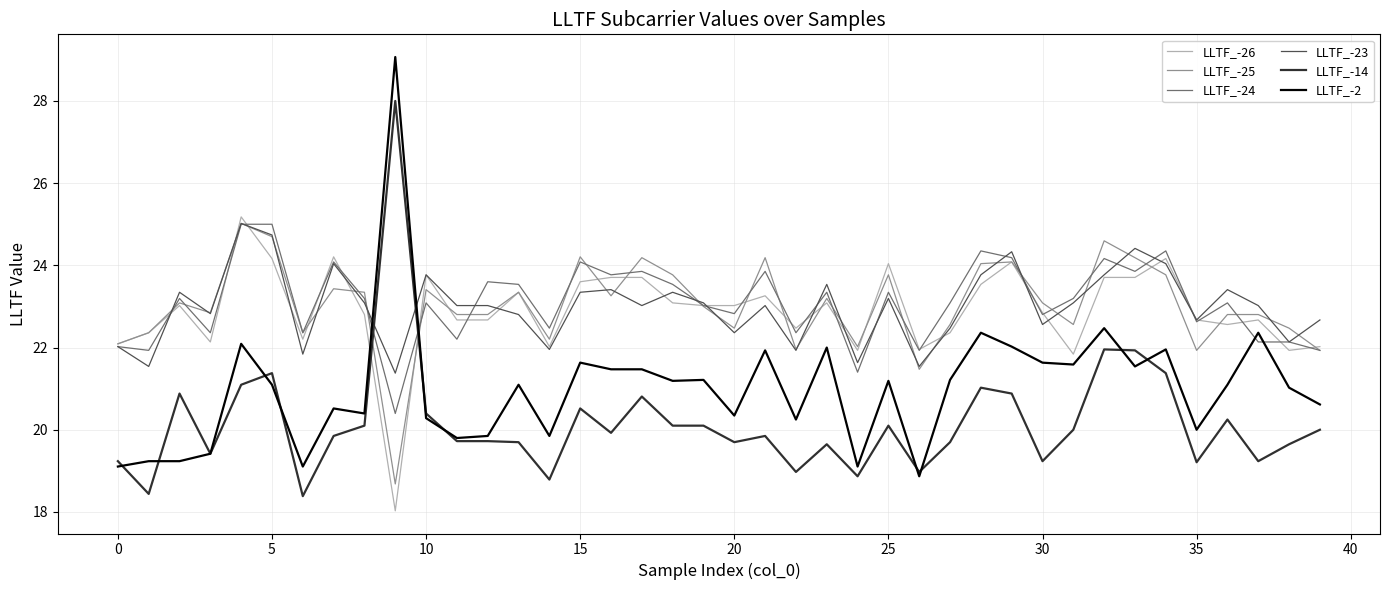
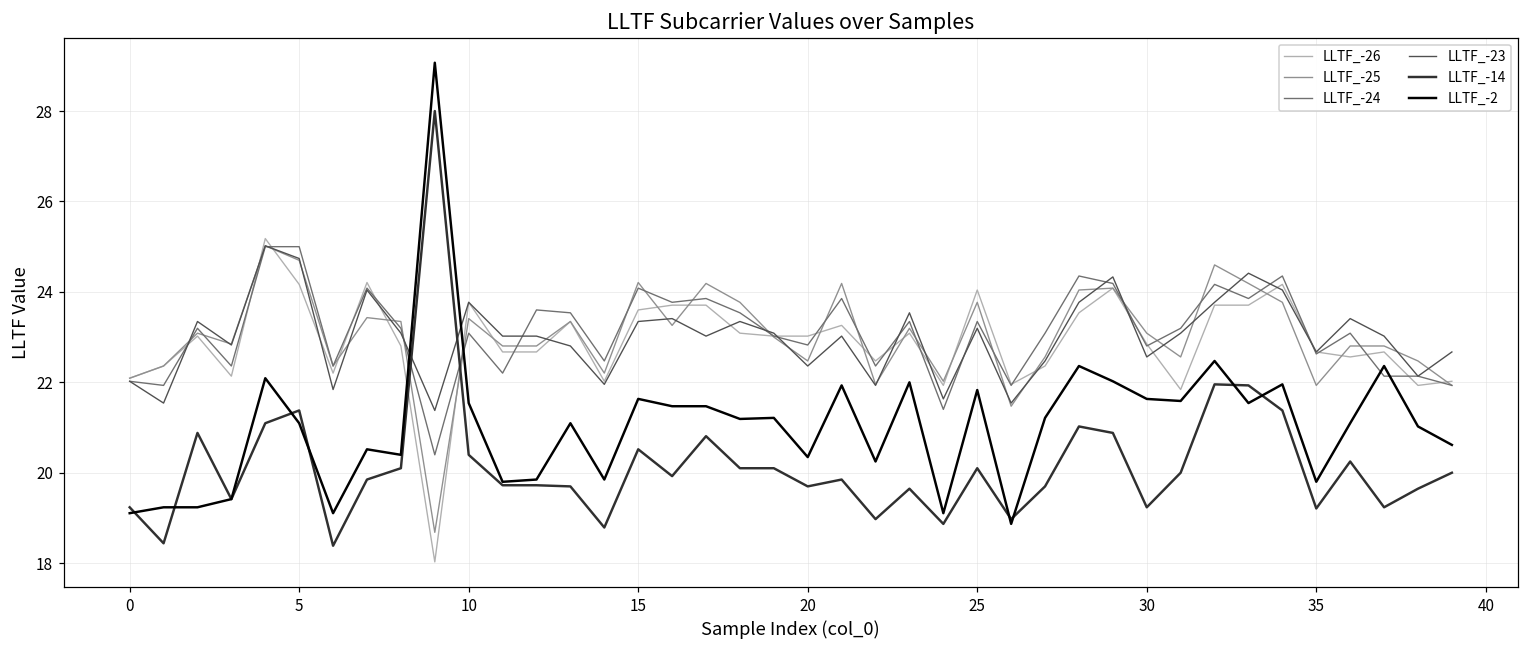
  {
    "LLTF_-2": {
      "0": 19.1,
      "5": 21.1,
-     "10": 20.3,
+     "10": 21.5,
      "15": 21.6,
      "20": 20.3,
-     "25": 21.2,
+     "25": 21.8,
      "30": 21.6,
-     "35": 20.0
+     "35": 19.8
    }
  }
